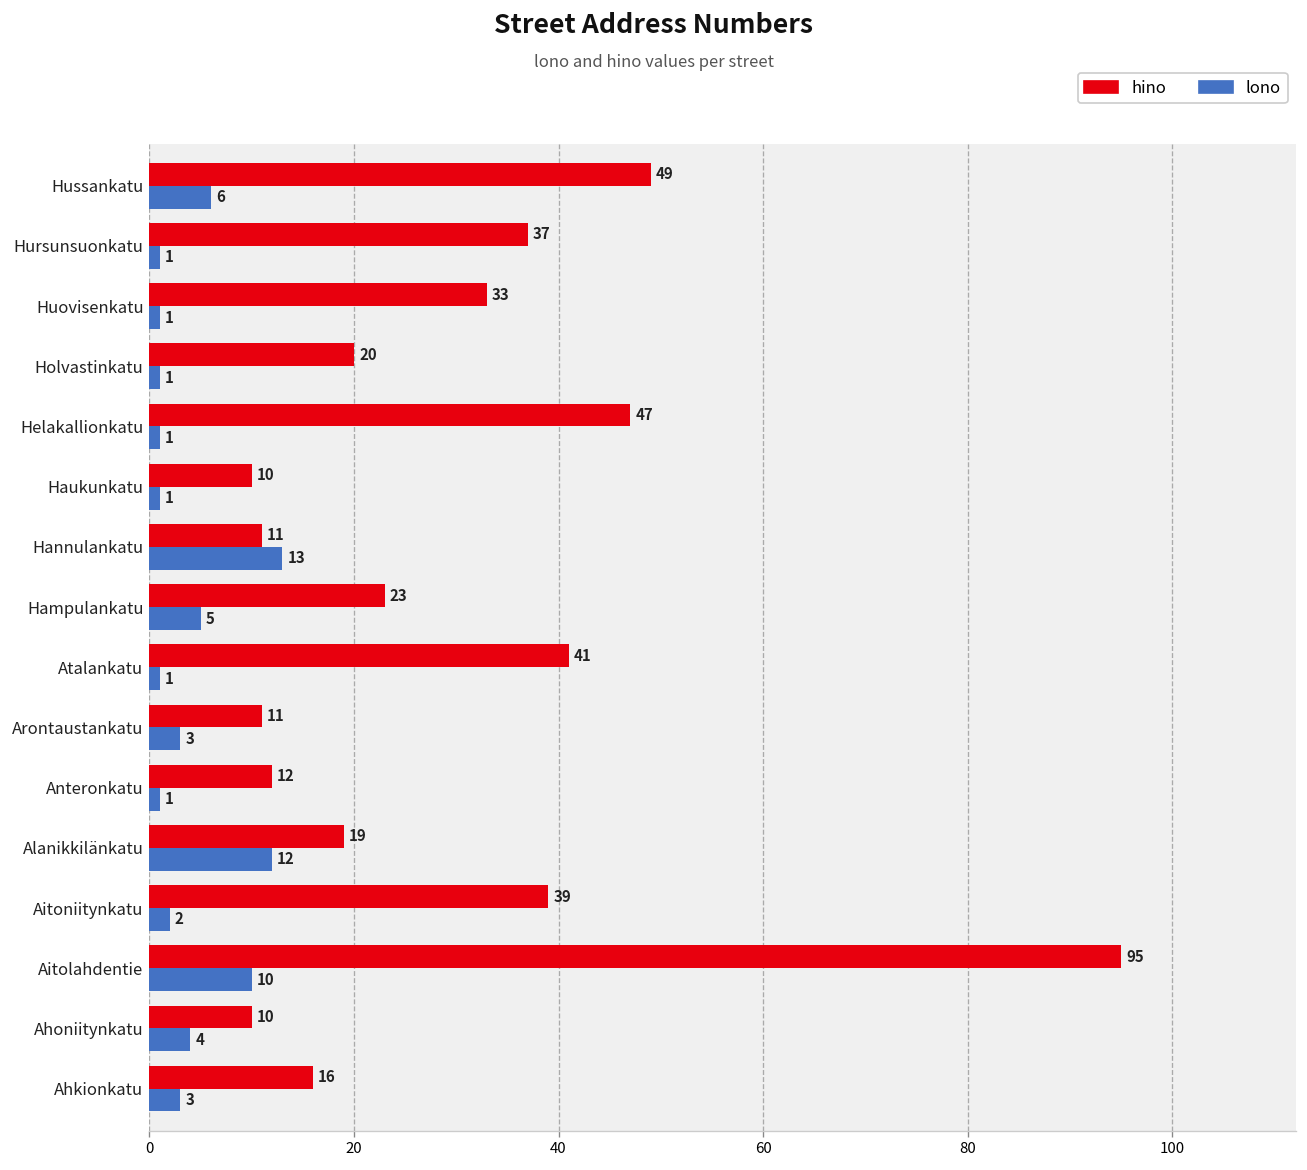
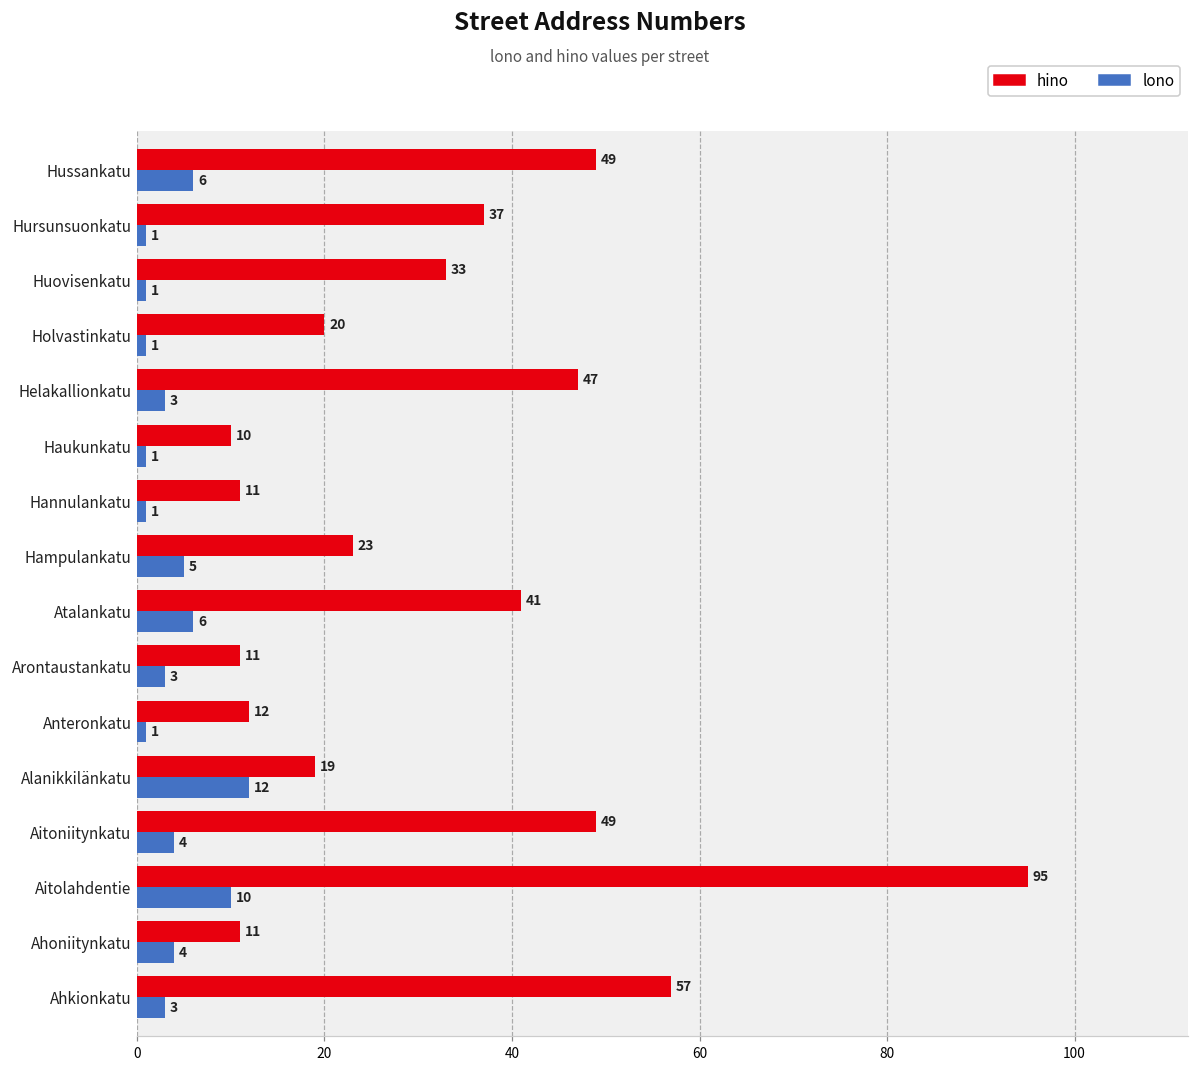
  {
    "hino": {
      "Hussankatu": 49,
      "Hursunsuonkatu": 37,
      "Huovisenkatu": 33,
      "Holvastinkatu": 20,
      "Helakallionkatu": 47,
      "Haukunkatu": 10,
      "Hannulankatu": 11,
      "Hampulankatu": 23,
      "Atalankatu": 41,
      "Arontaustankatu": 11,
      "Anteronkatu": 12,
      "Alanikkilänkatu": 19,
-     "Aitoniitynkatu": 39,
+     "Aitoniitynkatu": 49,
      "Aitolahdentie": 95,
-     "Ahoniitynkatu": 10,
-     "Ahkionkatu": 16
+     "Ahoniitynkatu": 11,
+     "Ahkionkatu": 57
    },
    "lono": {
      "Hussankatu": 6,
      "Hursunsuonkatu": 1,
      "Huovisenkatu": 1,
      "Holvastinkatu": 1,
-     "Helakallionkatu": 1,
+     "Helakallionkatu": 3,
      "Haukunkatu": 1,
-     "Hannulankatu": 13,
+     "Hannulankatu": 1,
      "Hampulankatu": 5,
-     "Atalankatu": 1,
+     "Atalankatu": 6,
      "Arontaustankatu": 3,
      "Anteronkatu": 1,
      "Alanikkilänkatu": 12,
-     "Aitoniitynkatu": 2,
+     "Aitoniitynkatu": 4,
      "Aitolahdentie": 10,
      "Ahoniitynkatu": 4,
      "Ahkionkatu": 3
    }
  }
